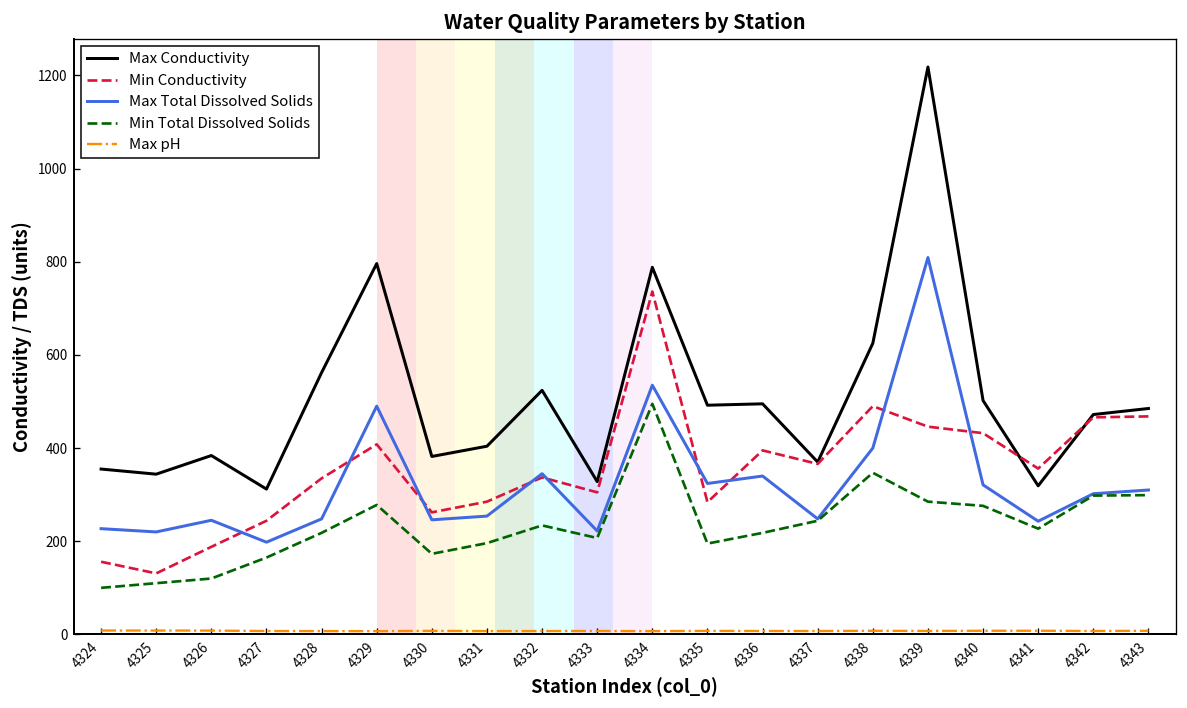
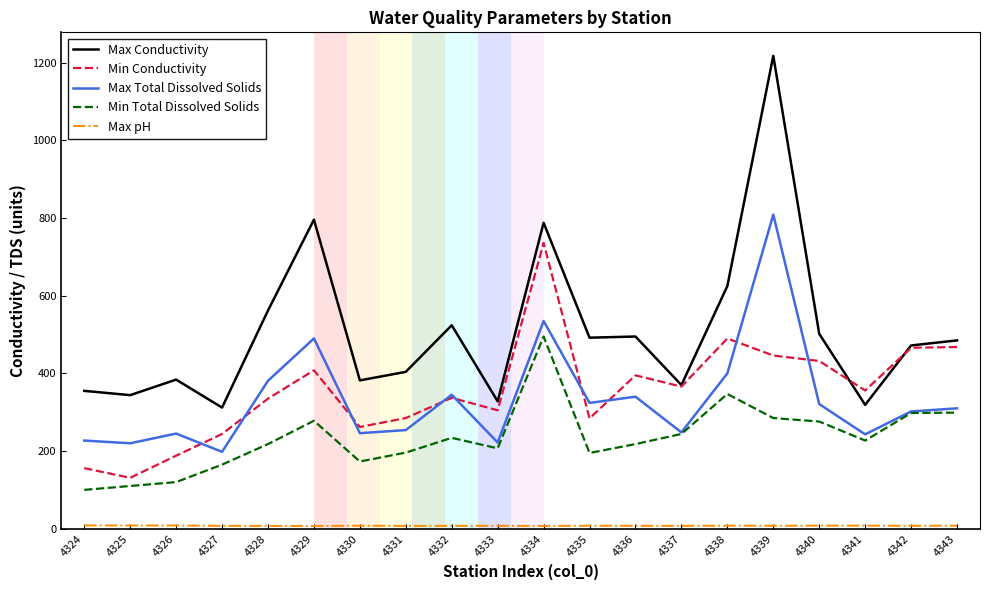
  {
    "Max Conductivity": {
      "4324": 360,
      "4325": 340,
      "4326": 380,
      "4327": 310,
      "4328": 560,
      "4329": 800,
      "4330": 380,
      "4331": 400,
      "4332": 520,
      "4333": 330,
      "4334": 790,
      "4335": 490,
      "4336": 500,
      "4338": 630,
      "4339": 1220,
      "4340": 500,
      "4341": 320,
      "4343": 490
    },
    "Min Conductivity": {
      "4324": 160,
      "4325": 130,
      "4326": 190,
      "4327": 240,
      "4328": 340,
      "4329": 410,
      "4330": 260,
      "4331": 290,
      "4332": 340,
      "4333": 310,
      "4334": 740,
      "4335": 280,
      "4336": 400,
      "4338": 490,
      "4339": 450,
      "4340": 430,
      "4341": 360,
      "4343": 470
    },
    "Max Total Dissolved Solids": {
      "4324": 230,
      "4325": 220,
      "4326": 250,
      "4327": 200,
-     "4328": 250,
+     "4328": 380,
      "4329": 490,
      "4330": 250,
      "4331": 250,
      "4332": 350,
      "4333": 220,
      "4334": 540,
      "4335": 320,
      "4336": 340,
      "4338": 400,
      "4339": 810,
      "4340": 320,
      "4341": 240,
      "4343": 310
    },
    "Min Total Dissolved Solids": {
      "4324": 100,
      "4325": 110,
      "4326": 120,
      "4327": 170,
      "4328": 220,
      "4329": 280,
      "4330": 170,
      "4331": 200,
      "4332": 230,
      "4333": 210,
      "4334": 500,
      "4335": 200,
      "4336": 220,
      "4338": 350,
      "4339": 290,
      "4340": 280,
      "4341": 230,
      "4343": 300
    },
    "Max pH": {
      "4324": 10,
      "4325": 10,
      "4326": 10,
      "4327": 10,
      "4328": 10,
      "4329": 10,
      "4330": 10,
      "4331": 10,
      "4332": 10,
      "4333": 10,
      "4334": 10,
      "4335": 10,
      "4336": 10,
      "4337": 10,
      "4338": 10,
      "4339": 10,
      "4340": 10,
      "4341": 10,
      "4342": 10,
      "4343": 10
    }
  }
